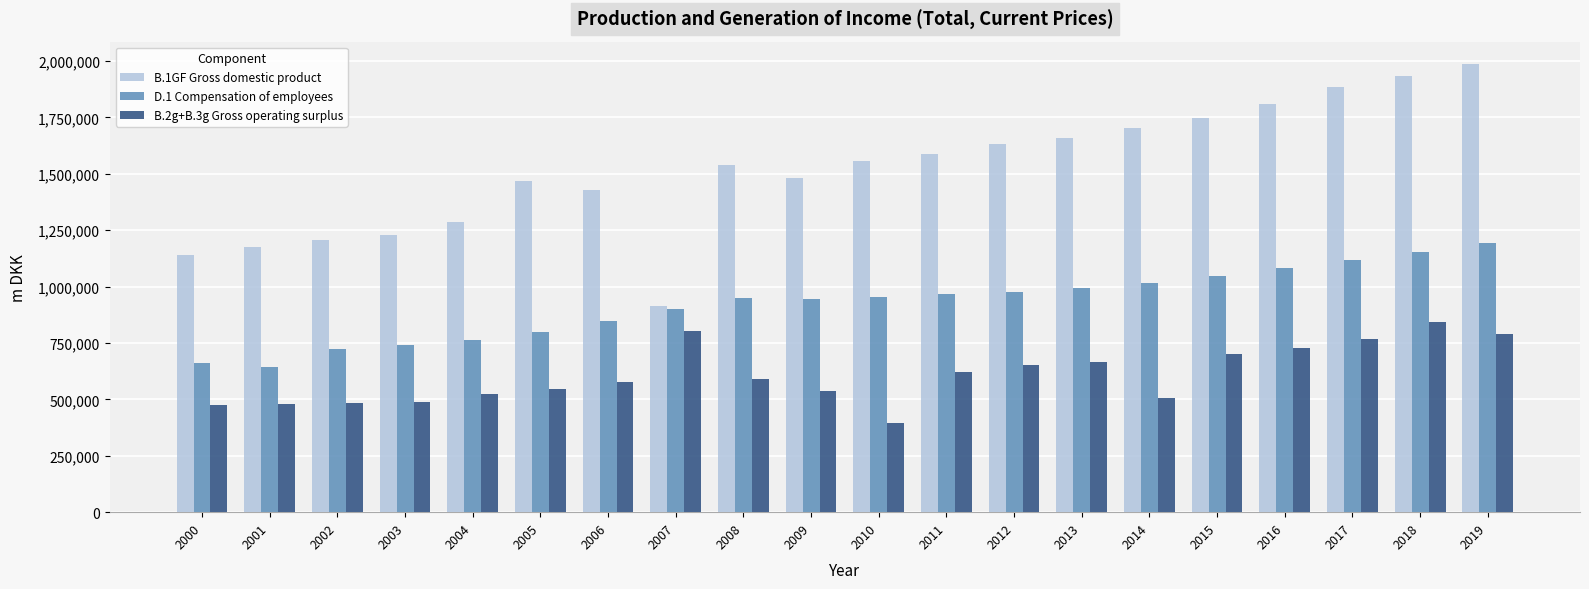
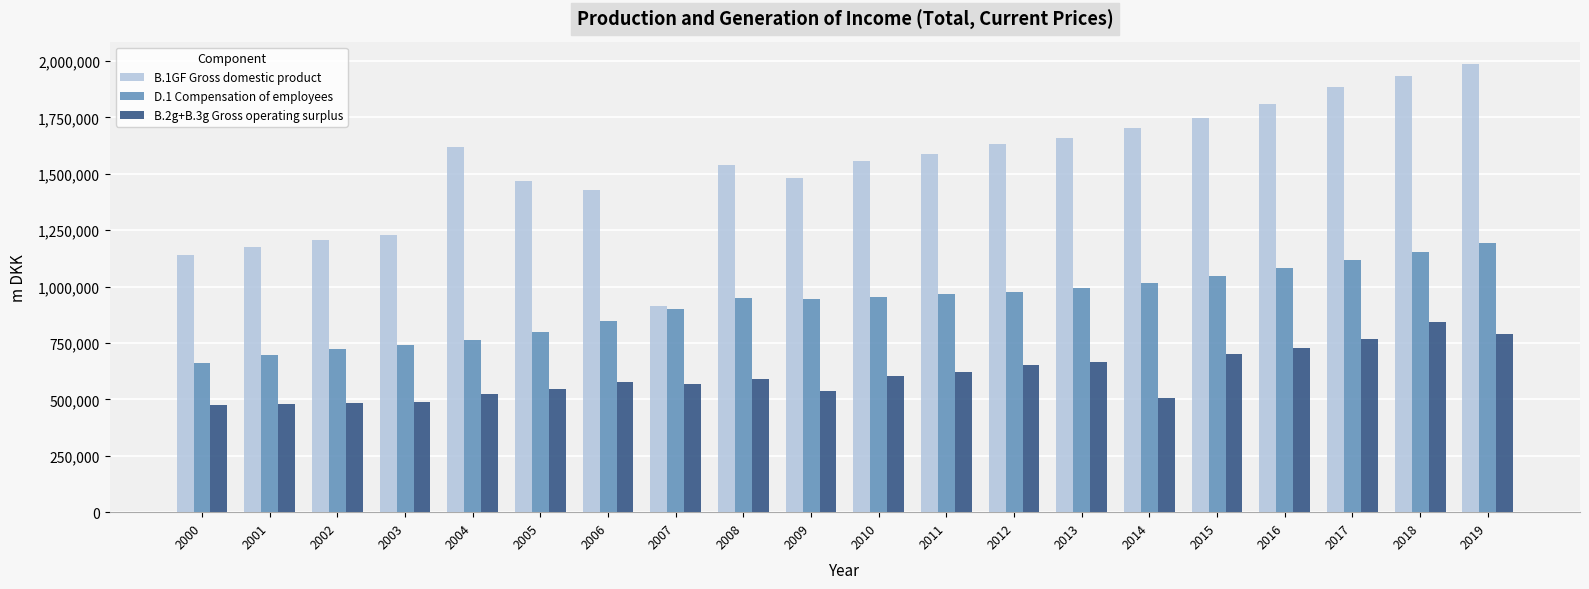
  {
    "B.1GF Gross domestic product": {
      "2000": "1,140,000",
      "2001": "1,170,000",
      "2002": "1,210,000",
      "2003": "1,230,000",
-     "2004": "1,280,000",
+     "2004": "1,620,000",
      "2005": "1,470,000",
      "2006": "1,430,000",
      "2007": "910,000",
      "2008": "1,540,000",
      "2009": "1,480,000",
      "2010": "1,560,000",
      "2011": "1,590,000",
      "2012": "1,630,000",
      "2013": "1,660,000",
      "2014": "1,700,000",
      "2015": "1,750,000",
      "2016": "1,810,000",
      "2017": "1,890,000",
      "2018": "1,930,000",
      "2019": "1,990,000"
    },
    "D.1 Compensation of employees": {
      "2000": "660,000",
-     "2001": "640,000",
+     "2001": "700,000",
      "2002": "720,000",
      "2003": "740,000",
      "2004": "760,000",
      "2005": "800,000",
      "2006": "850,000",
      "2007": "900,000",
      "2008": "950,000",
      "2009": "950,000",
      "2010": "950,000",
      "2011": "970,000",
      "2012": "980,000",
      "2013": "990,000",
      "2014": "1,020,000",
      "2015": "1,050,000",
      "2016": "1,080,000",
      "2017": "1,120,000",
      "2018": "1,150,000",
      "2019": "1,190,000"
    },
    "B.2g+B.3g Gross operating surplus": {
      "2000": "480,000",
      "2001": "480,000",
      "2002": "480,000",
      "2003": "490,000",
      "2004": "520,000",
      "2005": "540,000",
      "2006": "580,000",
-     "2007": "800,000",
+     "2007": "570,000",
      "2008": "590,000",
      "2009": "540,000",
-     "2010": "400,000",
+     "2010": "600,000",
      "2011": "620,000",
      "2012": "650,000",
      "2013": "660,000",
      "2014": "510,000",
      "2015": "700,000",
      "2016": "730,000",
      "2017": "770,000",
      "2018": "840,000",
      "2019": "790,000"
    }
  }
